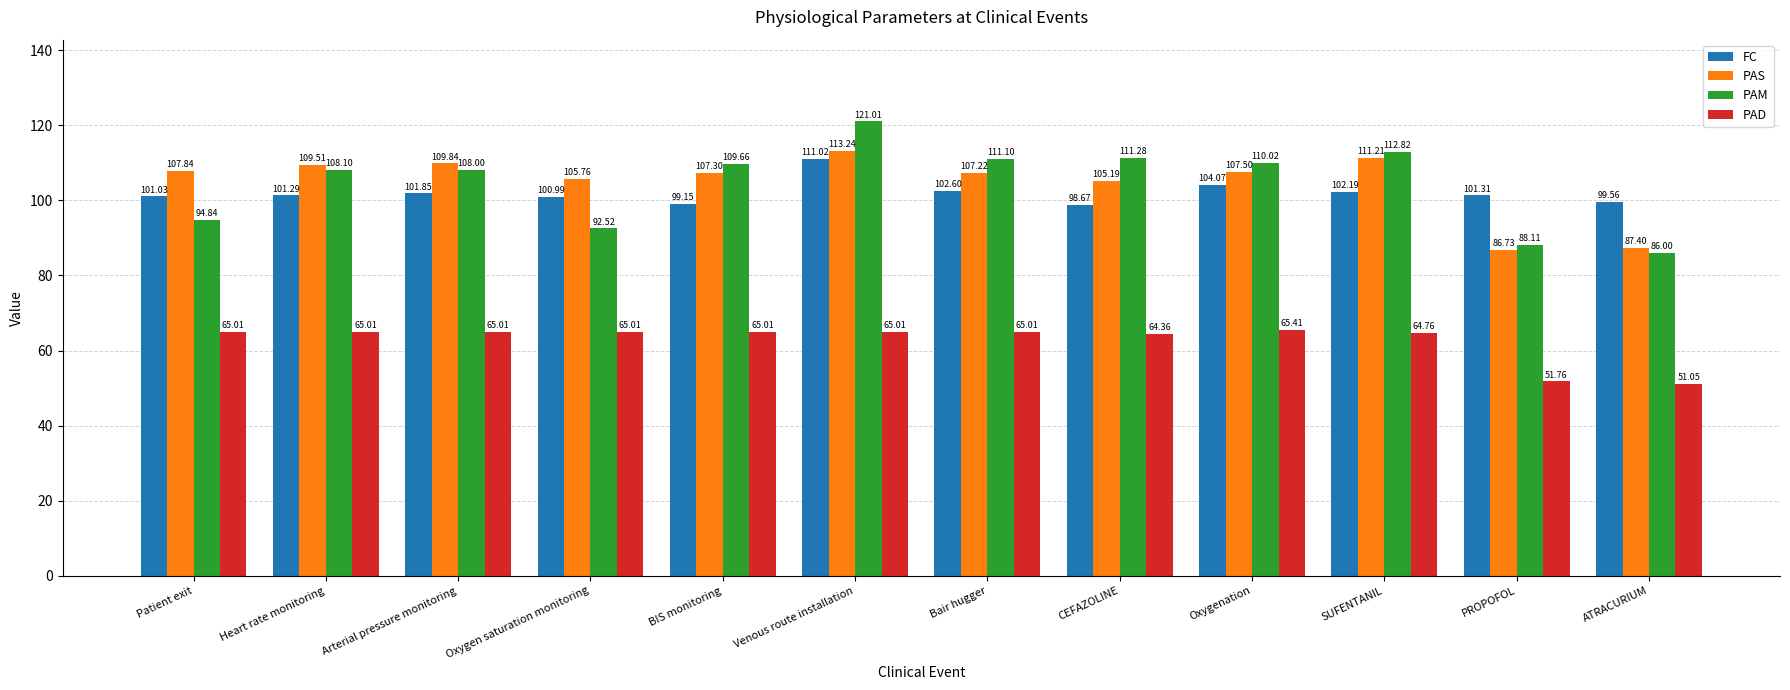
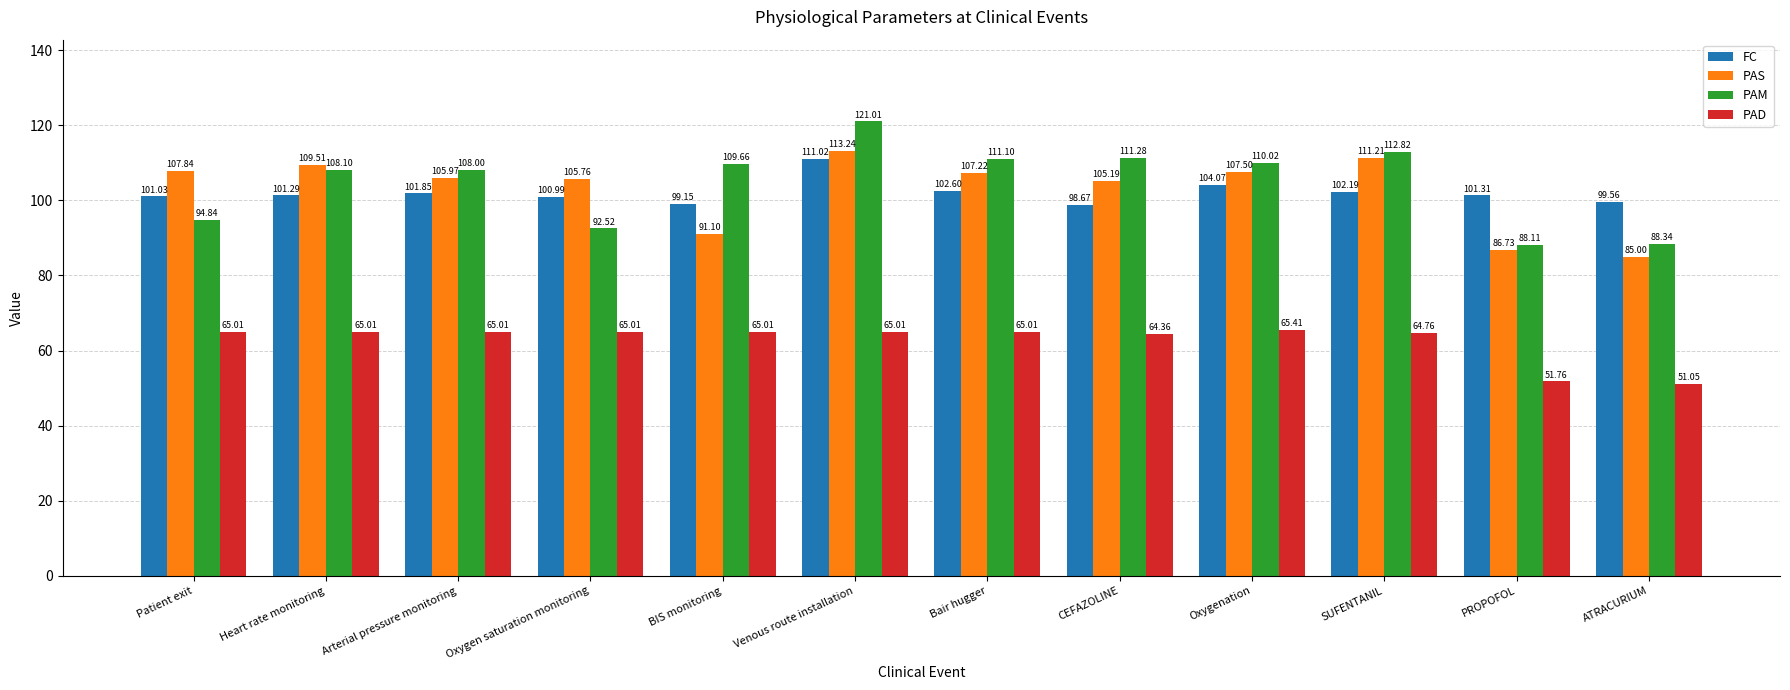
  {
    "FC": {
      "Patient exit": 101.03,
      "Heart rate monitoring": 101.29,
      "Arterial pressure monitoring": 101.85,
      "Oxygen saturation monitoring": 100.99,
      "BIS monitoring": 99.15,
      "Venous route installation": 111.02,
      "Bair hugger": 102.60,
      "CEFAZOLINE": 98.67,
      "Oxygenation": 104.07,
      "SUFENTANIL": 102.19,
      "PROPOFOL": 101.31,
      "ATRACURIUM": 99.56
    },
    "PAS": {
      "Patient exit": 107.84,
      "Heart rate monitoring": 109.51,
-     "Arterial pressure monitoring": 109.84,
+     "Arterial pressure monitoring": 105.97,
      "Oxygen saturation monitoring": 105.76,
-     "BIS monitoring": 107.30,
+     "BIS monitoring": 91.10,
      "Venous route installation": 113.24,
      "Bair hugger": 107.22,
      "CEFAZOLINE": 105.19,
      "Oxygenation": 107.50,
      "SUFENTANIL": 111.21,
      "PROPOFOL": 86.73,
-     "ATRACURIUM": 87.40
+     "ATRACURIUM": 85.00
    },
    "PAM": {
      "Patient exit": 94.84,
      "Heart rate monitoring": 108.10,
      "Arterial pressure monitoring": 108.00,
      "Oxygen saturation monitoring": 92.52,
      "BIS monitoring": 109.66,
      "Venous route installation": 121.01,
      "Bair hugger": 111.10,
      "CEFAZOLINE": 111.28,
      "Oxygenation": 110.02,
      "SUFENTANIL": 112.82,
      "PROPOFOL": 88.11,
-     "ATRACURIUM": 86.00
+     "ATRACURIUM": 88.34
    },
    "PAD": {
      "Patient exit": 65.01,
      "Heart rate monitoring": 65.01,
      "Arterial pressure monitoring": 65.01,
      "Oxygen saturation monitoring": 65.01,
      "BIS monitoring": 65.01,
      "Venous route installation": 65.01,
      "Bair hugger": 65.01,
      "CEFAZOLINE": 64.36,
      "Oxygenation": 65.41,
      "SUFENTANIL": 64.76,
      "PROPOFOL": 51.76,
      "ATRACURIUM": 51.05
    }
  }
